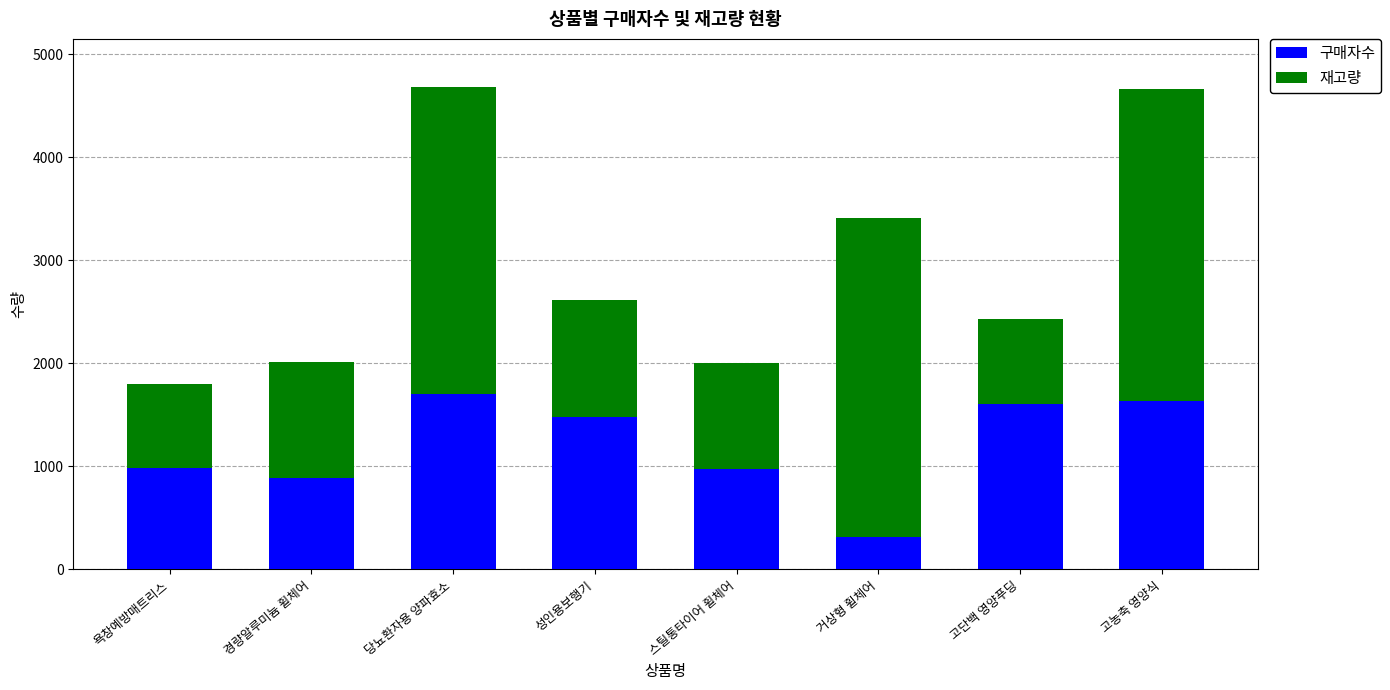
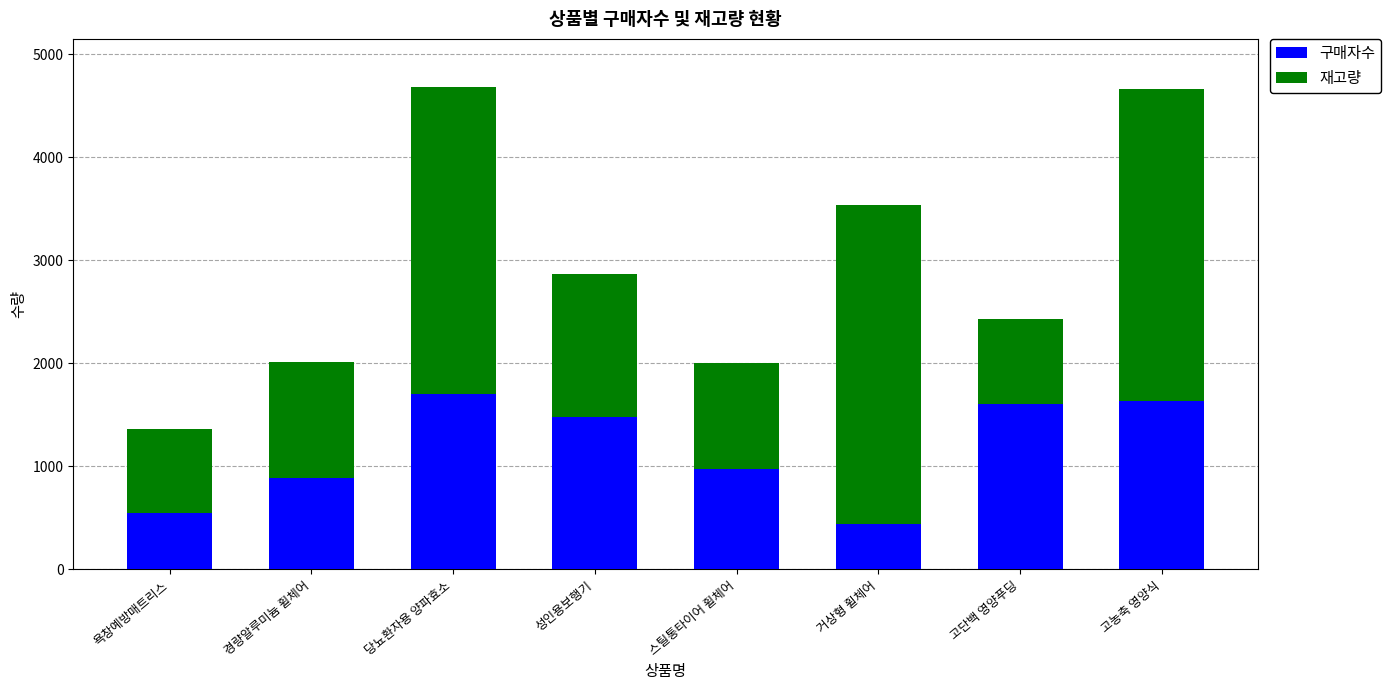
  {
    "구매자수": {
-     "욕창예방매트리스": 990,
+     "욕창예방매트리스": 550,
      "경량알루미늄 휠체어": 890,
      "당뇨환자용 양파효소": 1700,
      "성인용보행기": 1480,
      "스틸통타이어 휠체어": 980,
-     "거상형 휠체어": 320,
+     "거상형 휠체어": 450,
      "고단백 영양푸딩": 1610,
      "고농축 영양식": 1640
    },
    "재고량": {
      "욕창예방매트리스": 820,
      "경량알루미늄 휠체어": 1130,
      "당뇨환자용 양파효소": 2980,
-     "성인용보행기": 1140,
+     "성인용보행기": 1390,
      "스틸통타이어 휠체어": 1020,
      "거상형 휠체어": 3100,
      "고단백 영양푸딩": 830,
      "고농축 영양식": 3030
    }
  }
